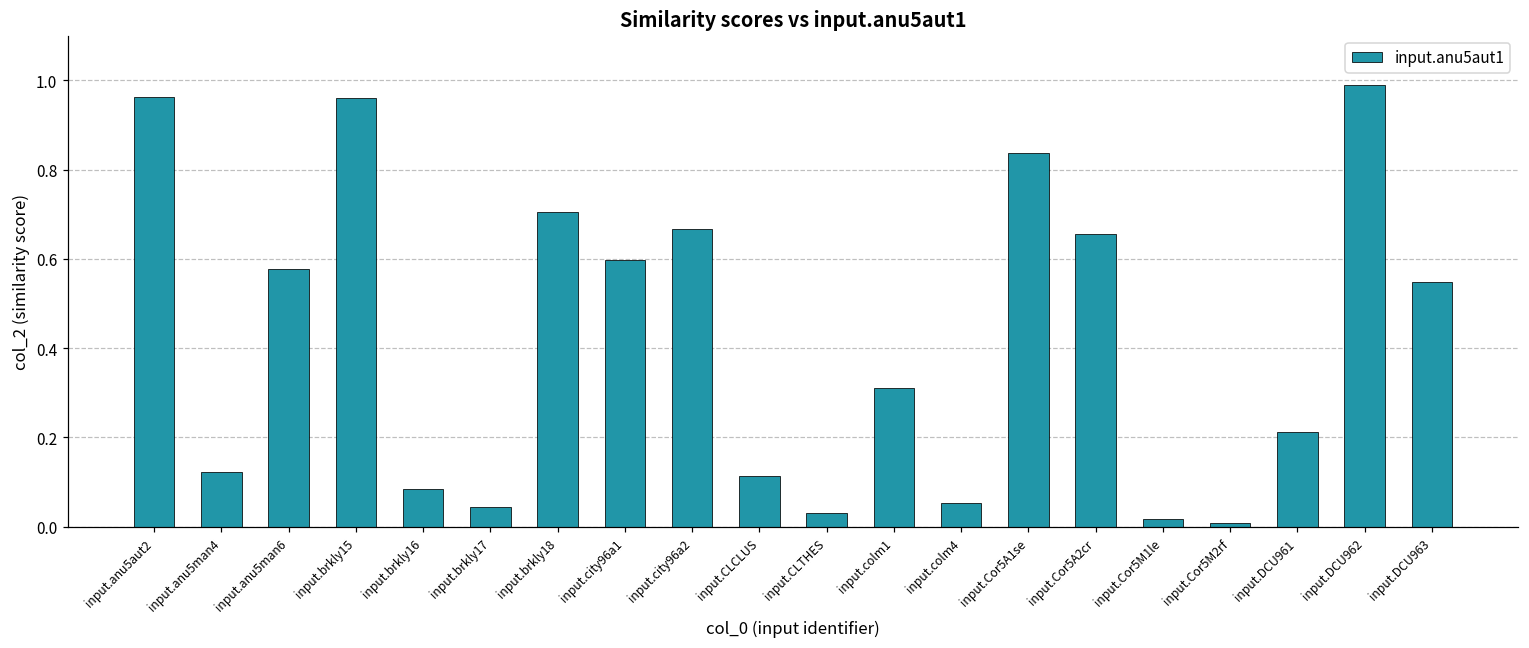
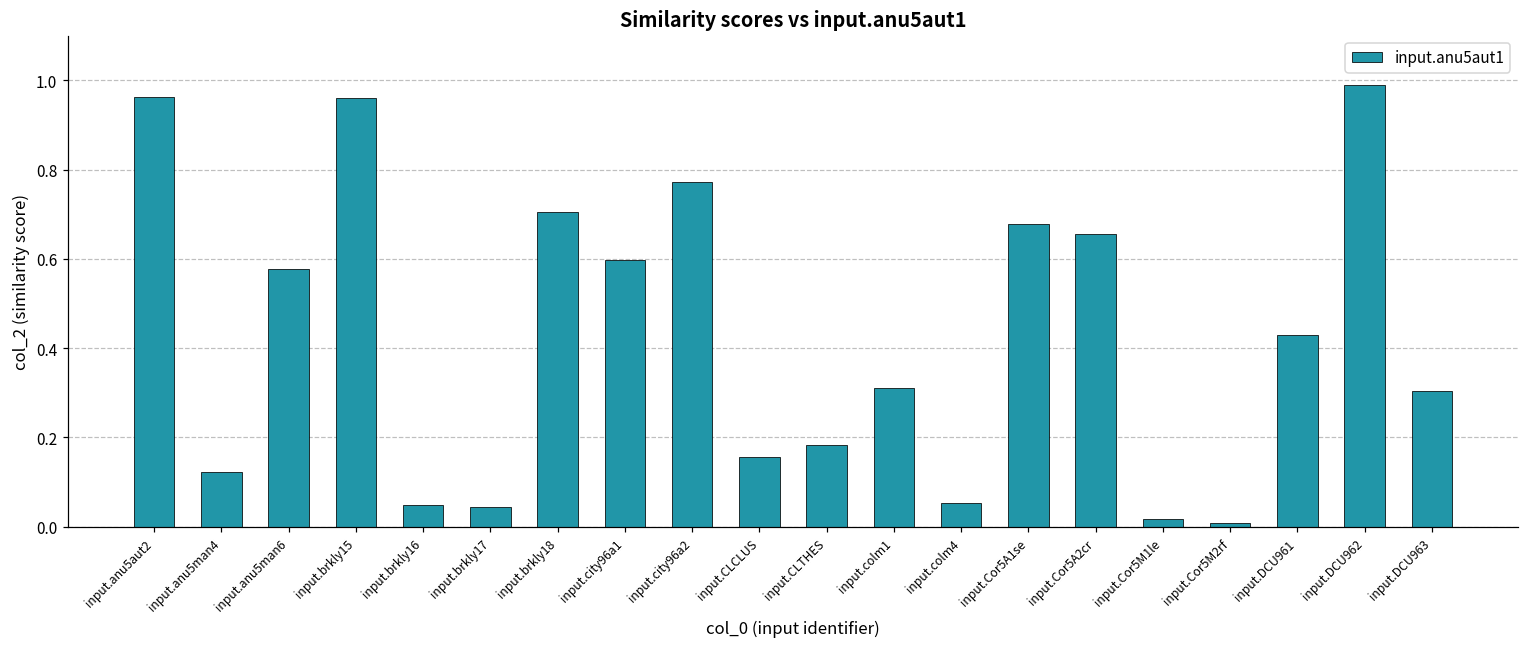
  {
    "input.anu5aut2": 0.96,
    "input.anu5man4": 0.12,
    "input.anu5man6": 0.58,
    "input.brkly15": 0.96,
-   "input.brkly16": 0.08,
+   "input.brkly16": 0.05,
    "input.brkly17": 0.04,
    "input.brkly18": 0.71,
    "input.city96a1": 0.60,
-   "input.city96a2": 0.67,
-   "input.CLCLUS": 0.11,
-   "input.CLTHES": 0.03,
+   "input.city96a2": 0.77,
+   "input.CLCLUS": 0.16,
+   "input.CLTHES": 0.18,
    "input.colm1": 0.31,
    "input.colm4": 0.05,
-   "input.Cor5A1se": 0.84,
+   "input.Cor5A1se": 0.68,
    "input.Cor5A2cr": 0.65,
    "input.Cor5M1le": 0.02,
    "input.Cor5M2rf": 0.01,
-   "input.DCU961": 0.21,
+   "input.DCU961": 0.43,
    "input.DCU962": 0.99,
-   "input.DCU963": 0.55
+   "input.DCU963": 0.30
  }
